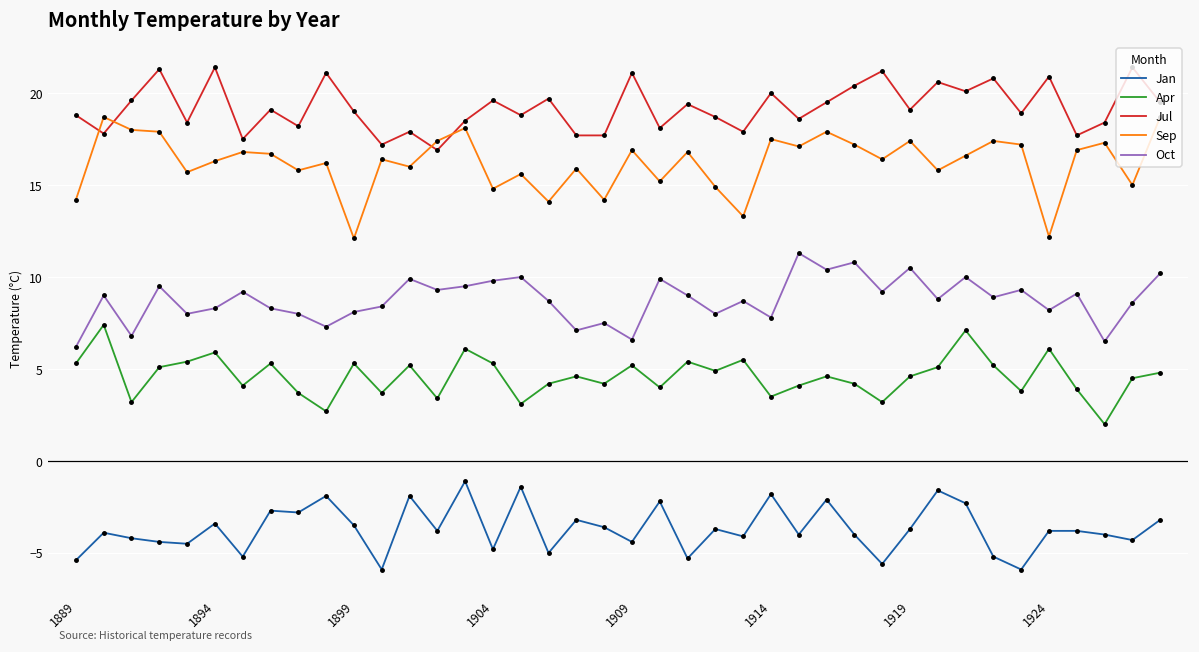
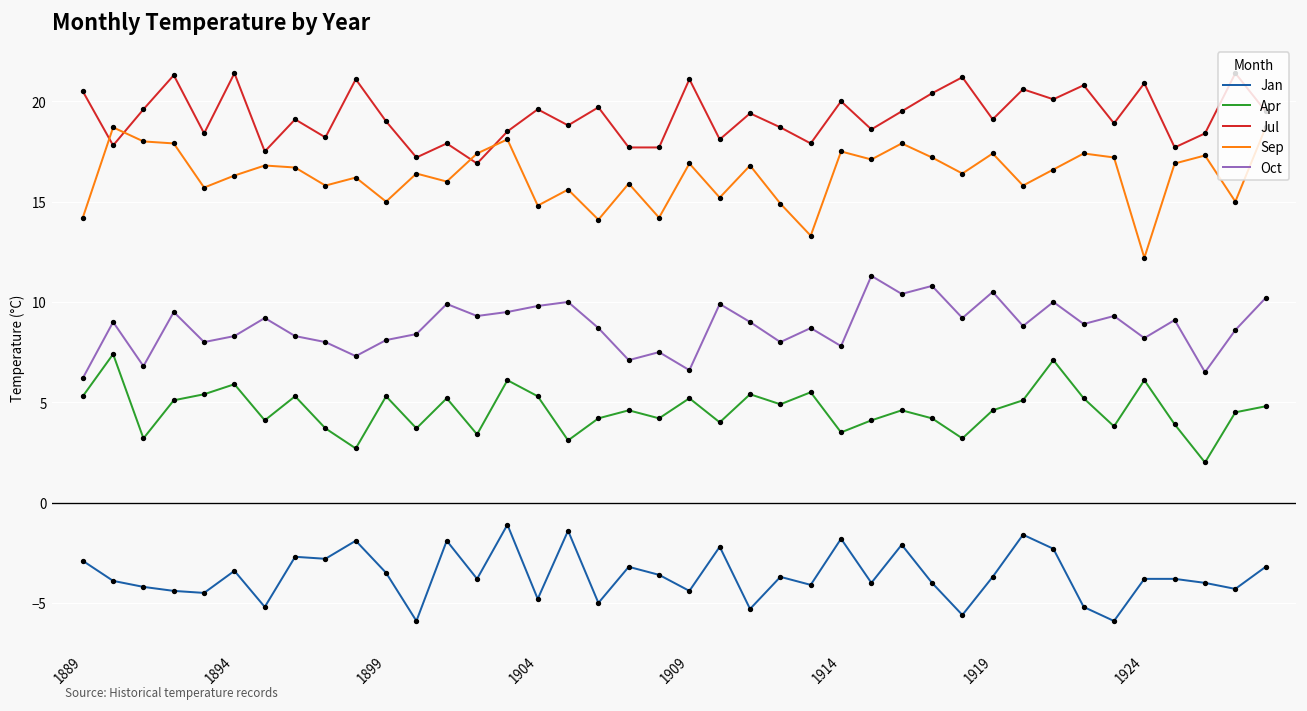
  {
    "Jan": {
-     "1889": -5.4,
+     "1889": -2.9,
      "1894": -3.4,
      "1899": -3.5,
      "1904": -4.8,
      "1909": -4.4,
      "1914": -1.8,
      "1919": -3.7,
      "1924": -3.8
    },
    "Apr": {
      "1889": 5.3,
      "1894": 5.9,
      "1899": 5.3,
      "1904": 5.3,
      "1909": 5.2,
      "1914": 3.5,
      "1919": 4.6,
      "1924": 6.1
    },
    "Jul": {
-     "1889": 18.8,
+     "1889": 20.5,
      "1894": 21.4,
      "1899": 19.0,
      "1904": 19.6,
      "1909": 21.1,
      "1914": 20.0,
      "1919": 19.1,
      "1924": 20.9
    },
    "Sep": {
      "1889": 14.2,
      "1894": 16.3,
-     "1899": 12.1,
+     "1899": 15.0,
      "1904": 14.8,
      "1909": 16.9,
      "1914": 17.5,
      "1919": 17.4,
      "1924": 12.2
    },
    "Oct": {
      "1889": 6.2,
      "1894": 8.3,
      "1899": 8.1,
      "1904": 9.8,
      "1909": 6.6,
      "1914": 7.8,
      "1919": 10.5,
      "1924": 8.2
    }
  }
